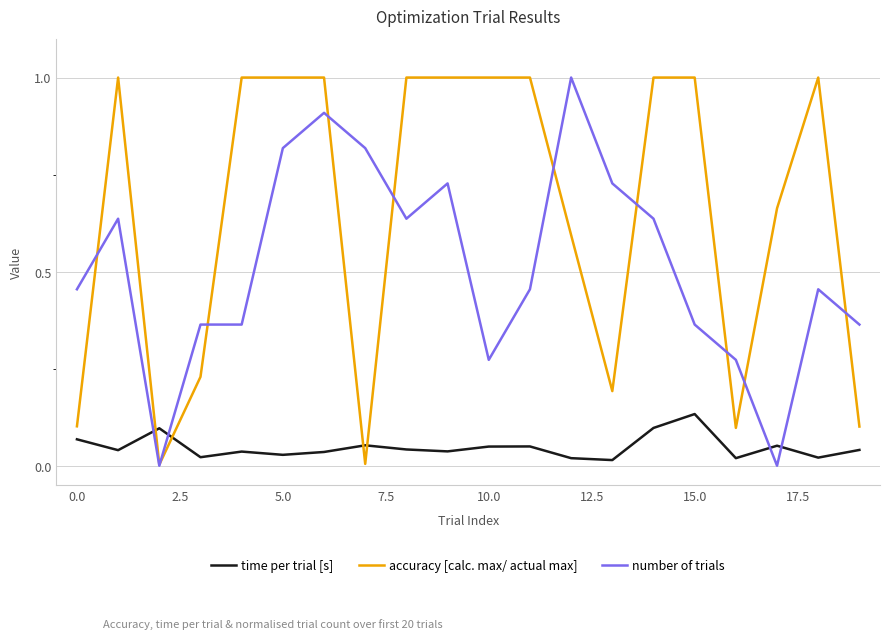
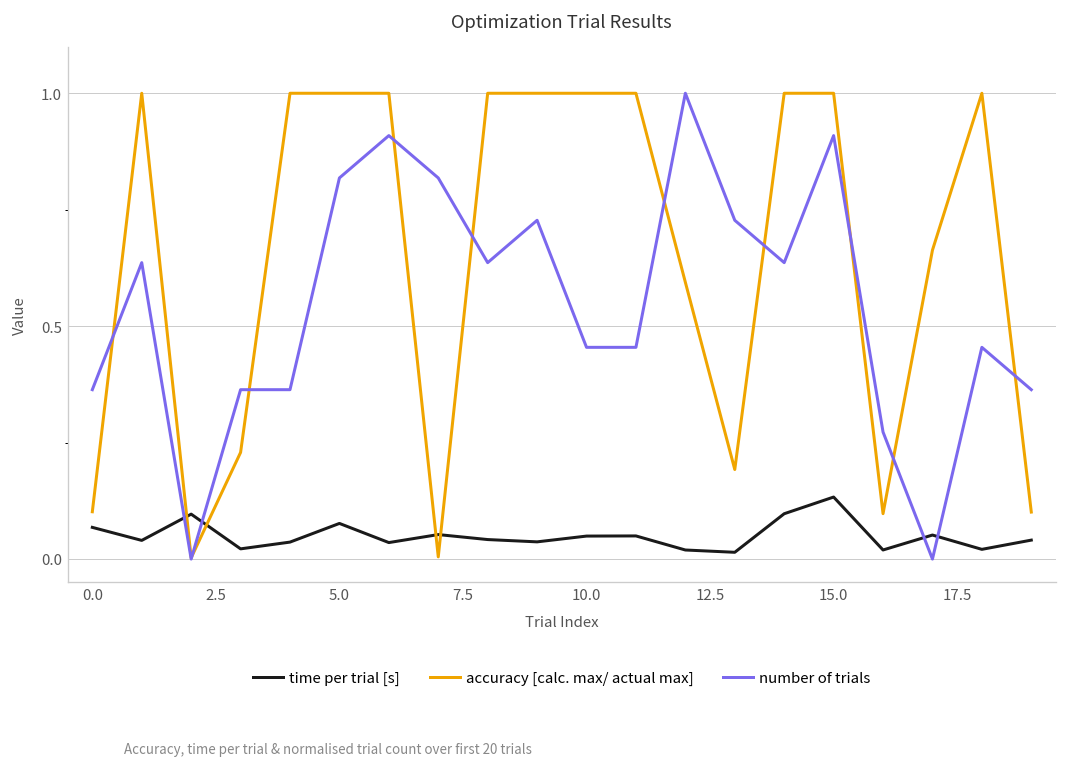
  {
    "time per trial [s]": {
      "0.0": 0.07,
-     "5.0": 0.03,
+     "5.0": 0.08,
      "10.0": 0.05,
      "15.0": 0.13
    },
    "accuracy [calc. max/ actual max]": {
      "0.0": 0.10,
      "5.0": 1.00,
      "10.0": 1.00,
      "15.0": 1.00
    },
    "number of trials": {
-     "0.0": 0.45,
+     "0.0": 0.36,
      "5.0": 0.82,
-     "10.0": 0.27,
-     "15.0": 0.36
+     "10.0": 0.45,
+     "15.0": 0.91
    }
  }
